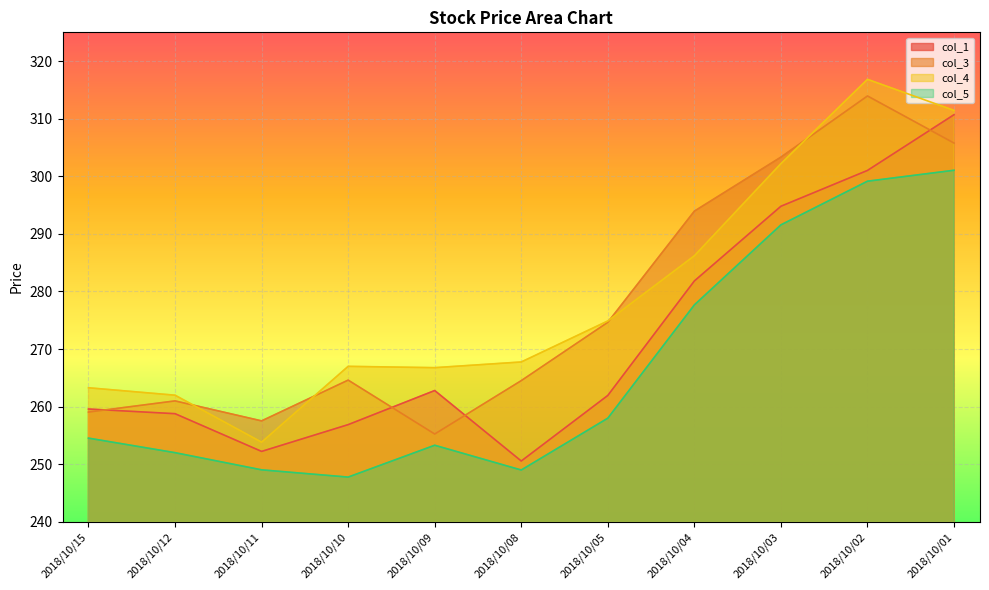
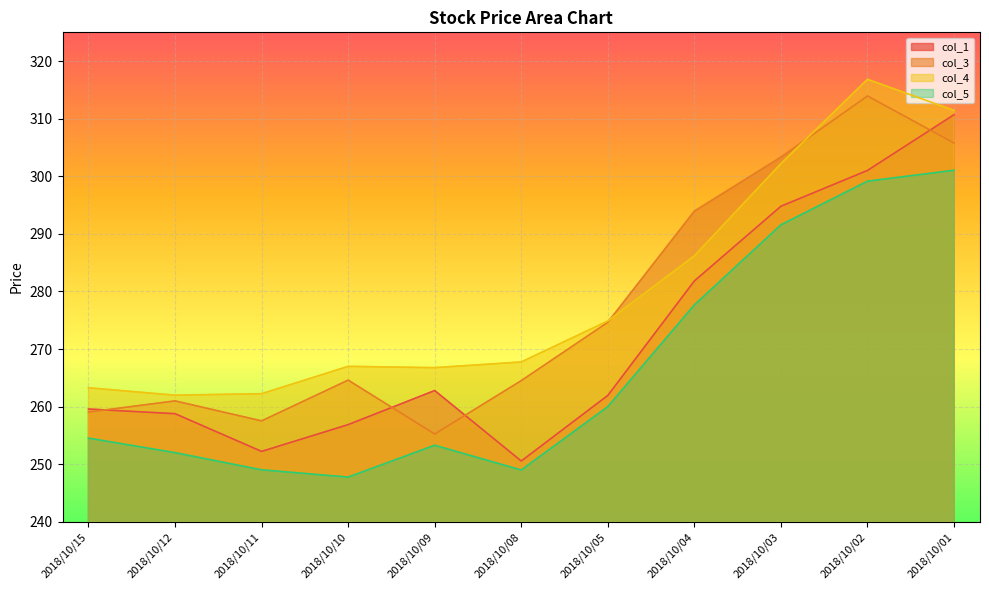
  {
    "col_4": {
      "2018/10/15": 263,
      "2018/10/12": 262,
-     "2018/10/11": 254,
+     "2018/10/11": 262,
      "2018/10/10": 267,
      "2018/10/09": 267,
      "2018/10/08": 268,
      "2018/10/04": 286,
      "2018/10/03": 302,
      "2018/10/02": 317,
      "2018/10/01": 311
    },
    "col_5": {
      "2018/10/15": 255,
      "2018/10/12": 252,
      "2018/10/11": 249,
      "2018/10/10": 248,
      "2018/10/09": 253,
      "2018/10/08": 249,
-     "2018/10/05": 258,
+     "2018/10/05": 260,
      "2018/10/04": 278,
      "2018/10/03": 292,
      "2018/10/02": 299,
      "2018/10/01": 301
    }
  }
